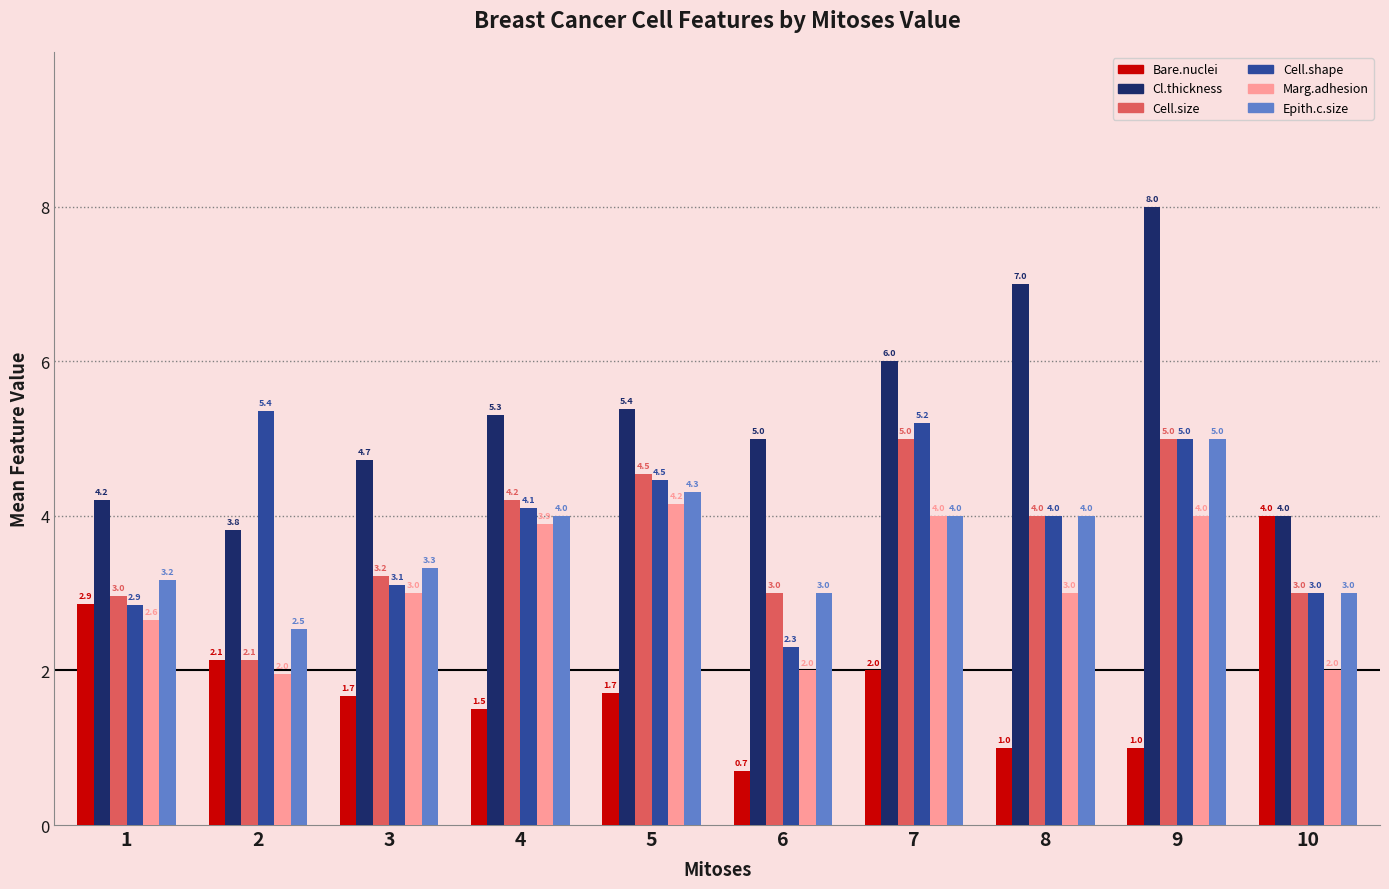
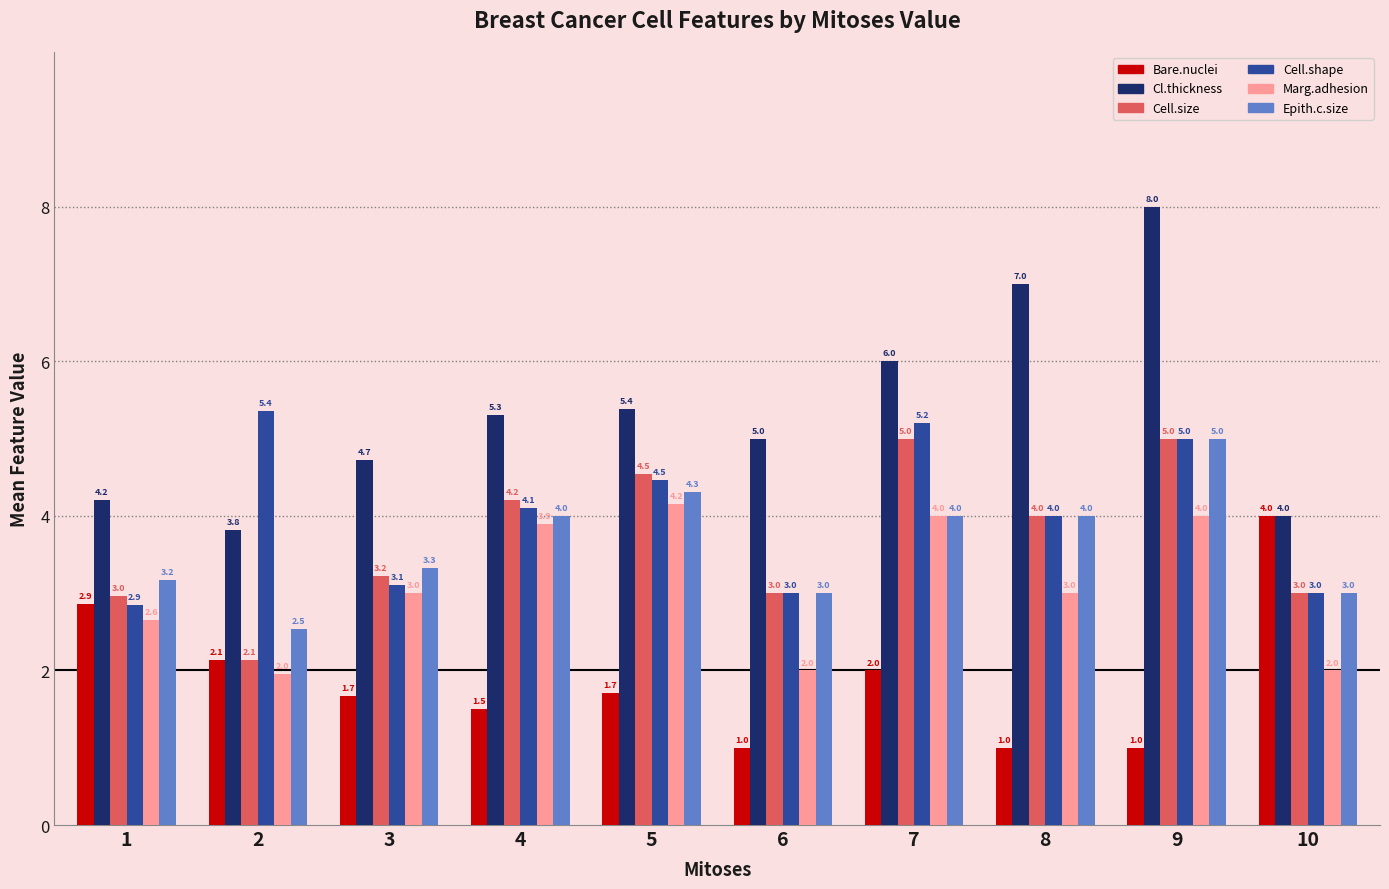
  {
    "Bare.nuclei": {
      "1": 2.9,
      "2": 2.1,
      "3": 1.7,
      "4": 1.5,
      "5": 1.7,
-     "6": 0.7,
+     "6": 1.0,
      "7": 2.0,
      "8": 1.0,
      "9": 1.0,
      "10": 4.0
    },
    "Cl.thickness": {
      "1": 4.2,
      "2": 3.8,
      "3": 4.7,
      "4": 5.3,
      "5": 5.4,
      "6": 5.0,
      "7": 6.0,
      "8": 7.0,
      "9": 8.0,
      "10": 4.0
    },
    "Cell.size": {
      "1": 3.0,
      "2": 2.1,
      "3": 3.2,
      "4": 4.2,
      "5": 4.5,
      "6": 3.0,
      "7": 5.0,
      "8": 4.0,
      "9": 5.0,
      "10": 3.0
    },
    "Cell.shape": {
      "1": 2.9,
      "2": 5.4,
      "3": 3.1,
      "4": 4.1,
      "5": 4.5,
-     "6": 2.3,
+     "6": 3.0,
      "7": 5.2,
      "8": 4.0,
      "9": 5.0,
      "10": 3.0
    },
    "Marg.adhesion": {
      "1": 2.6,
      "2": 2.0,
      "3": 3.0,
      "4": 3.9,
      "5": 4.2,
      "6": 2.0,
      "7": 4.0,
      "8": 3.0,
      "9": 4.0,
      "10": 2.0
    },
    "Epith.c.size": {
      "1": 3.2,
      "2": 2.5,
      "3": 3.3,
      "4": 4.0,
      "5": 4.3,
      "6": 3.0,
      "7": 4.0,
      "8": 4.0,
      "9": 5.0,
      "10": 3.0
    }
  }
